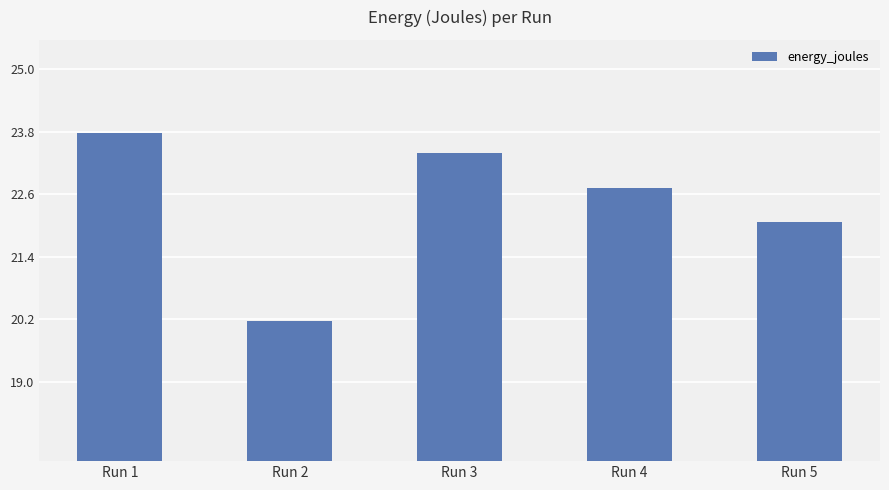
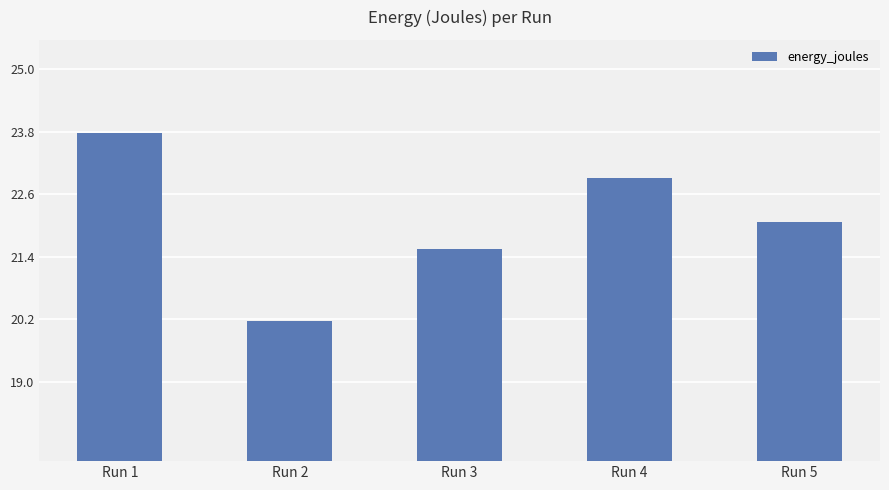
  {
    "Run 1": 23.8,
    "Run 2": 20.2,
-   "Run 3": 23.4,
-   "Run 4": 22.7,
+   "Run 3": 21.6,
+   "Run 4": 22.9,
    "Run 5": 22.1
  }
